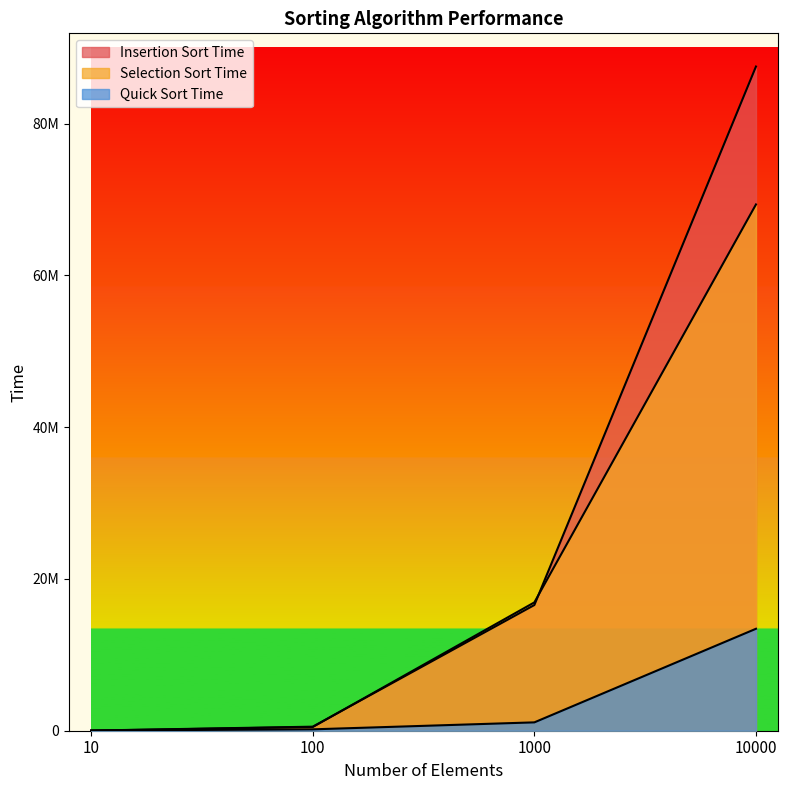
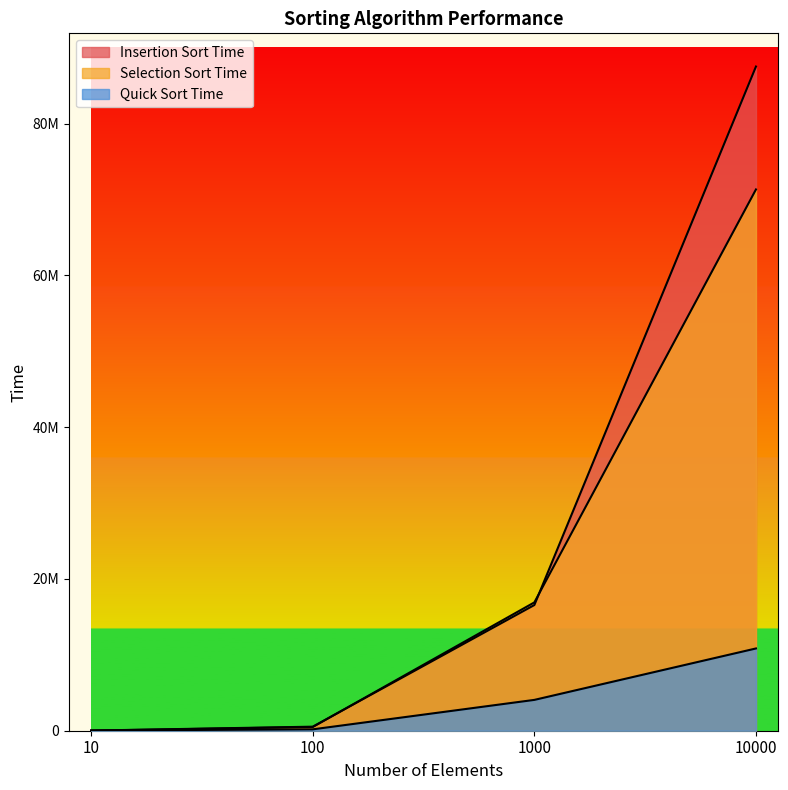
  {
    "Insertion Sort Time": {
      "1000": 17000000,
      "10000": 88000000
    },
    "Selection Sort Time": {
      "1000": 17000000,
-     "10000": 69000000
+     "10000": 71000000
    },
    "Quick Sort Time": {
-     "1000": 1000000,
-     "10000": 13000000
+     "1000": 4000000,
+     "10000": 11000000
    }
  }
